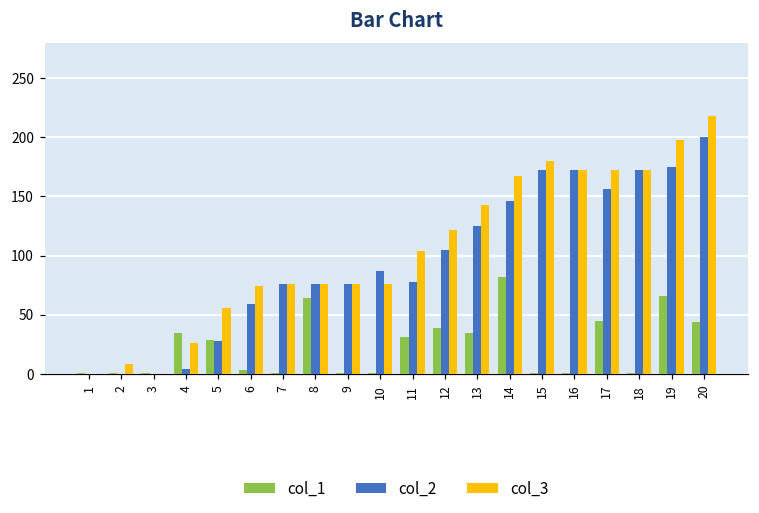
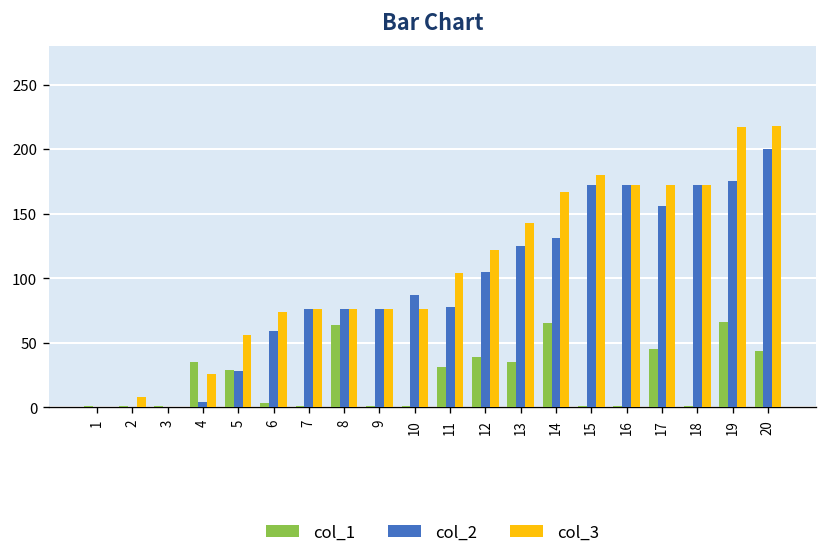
  {
    "col_1": {
      "4": 35,
      "5": 29,
      "6": 3,
      "8": 64,
      "11": 31,
      "12": 39,
      "13": 35,
-     "14": 82,
+     "14": 65,
      "17": 45,
      "19": 66,
      "20": 44
    },
    "col_2": {
      "1": 0,
      "2": 0,
      "3": 0,
      "4": 4,
      "5": 28,
      "6": 59,
      "7": 76,
      "8": 76,
      "9": 76,
      "10": 87,
      "11": 78,
      "12": 105,
      "13": 125,
-     "14": 146,
+     "14": 131,
      "15": 172,
      "16": 172,
      "17": 156,
      "18": 172,
      "19": 175,
      "20": 200
    },
    "col_3": {
      "1": 0,
      "2": 8,
      "3": 0,
      "4": 26,
      "5": 56,
      "6": 74,
      "7": 76,
      "8": 76,
      "9": 76,
      "10": 76,
      "11": 104,
      "12": 122,
      "13": 143,
      "14": 167,
      "15": 180,
      "16": 172,
      "17": 172,
      "18": 172,
-     "19": 198,
+     "19": 217,
      "20": 218
    }
  }
